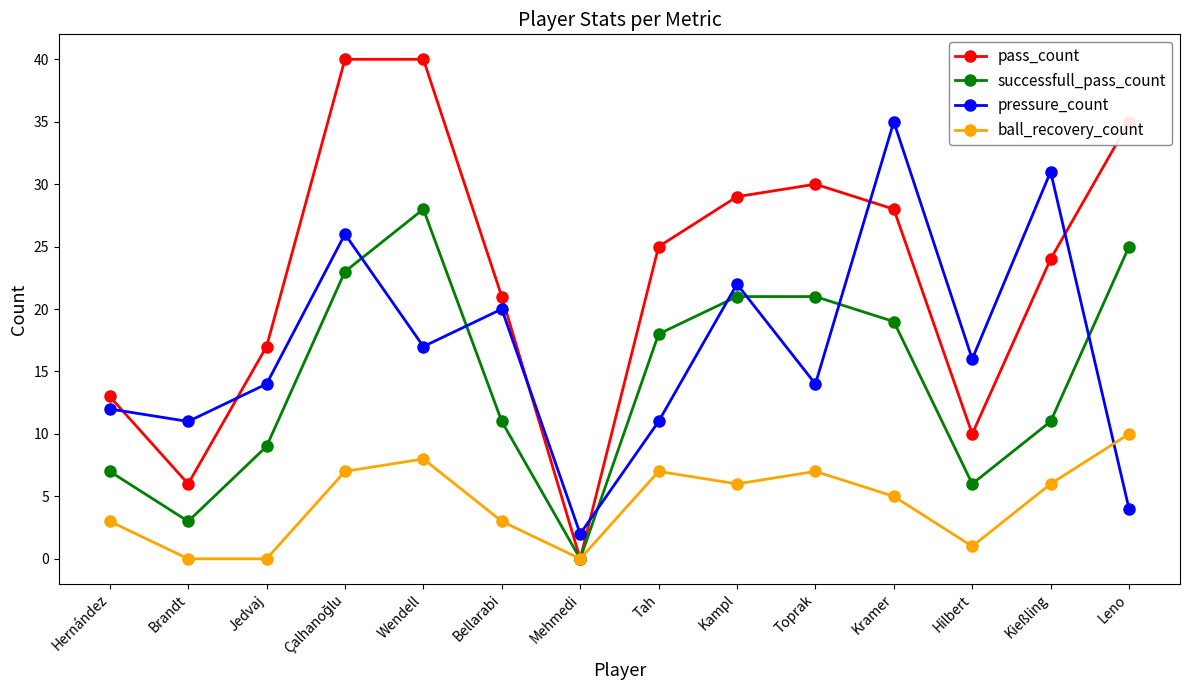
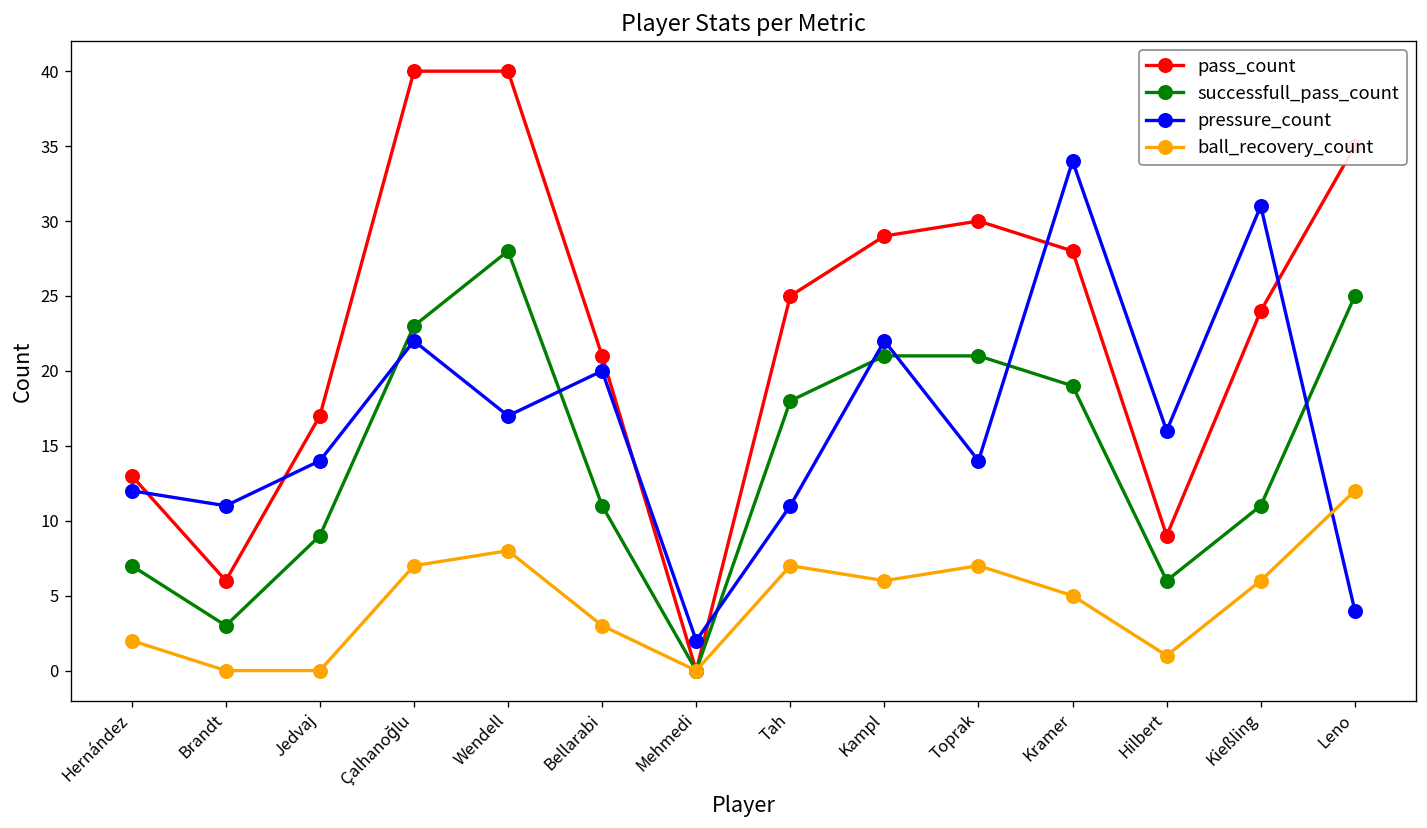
  {
    "pass_count": {
      "Hernández": 13,
      "Brandt": 6,
      "Jedvaj": 17,
      "Çalhanoğlu": 40,
      "Wendell": 40,
      "Bellarabi": 21,
      "Tah": 25,
      "Kampl": 29,
      "Toprak": 30,
      "Kramer": 28,
-     "Hilbert": 10,
+     "Hilbert": 9,
      "Kießling": 24
    },
    "successfull_pass_count": {
      "Hernández": 7,
      "Brandt": 3,
      "Jedvaj": 9,
      "Çalhanoğlu": 23,
      "Wendell": 28,
      "Bellarabi": 11,
      "Tah": 18,
      "Kampl": 21,
      "Toprak": 21,
      "Kramer": 19,
      "Hilbert": 6,
      "Kießling": 11,
      "Leno": 25
    },
    "pressure_count": {
      "Hernández": 12,
      "Brandt": 11,
      "Jedvaj": 14,
-     "Çalhanoğlu": 26,
+     "Çalhanoğlu": 22,
      "Wendell": 17,
      "Bellarabi": 20,
      "Mehmedi": 2,
      "Tah": 11,
      "Kampl": 22,
      "Toprak": 14,
-     "Kramer": 35,
+     "Kramer": 34,
      "Hilbert": 16,
      "Kießling": 31,
      "Leno": 4
    },
    "ball_recovery_count": {
-     "Hernández": 3,
+     "Hernández": 2,
      "Brandt": 0,
      "Jedvaj": 0,
      "Çalhanoğlu": 7,
      "Wendell": 8,
      "Bellarabi": 3,
      "Tah": 7,
      "Kampl": 6,
      "Toprak": 7,
      "Kramer": 5,
      "Hilbert": 1,
      "Kießling": 6,
-     "Leno": 10
+     "Leno": 12
    }
  }
